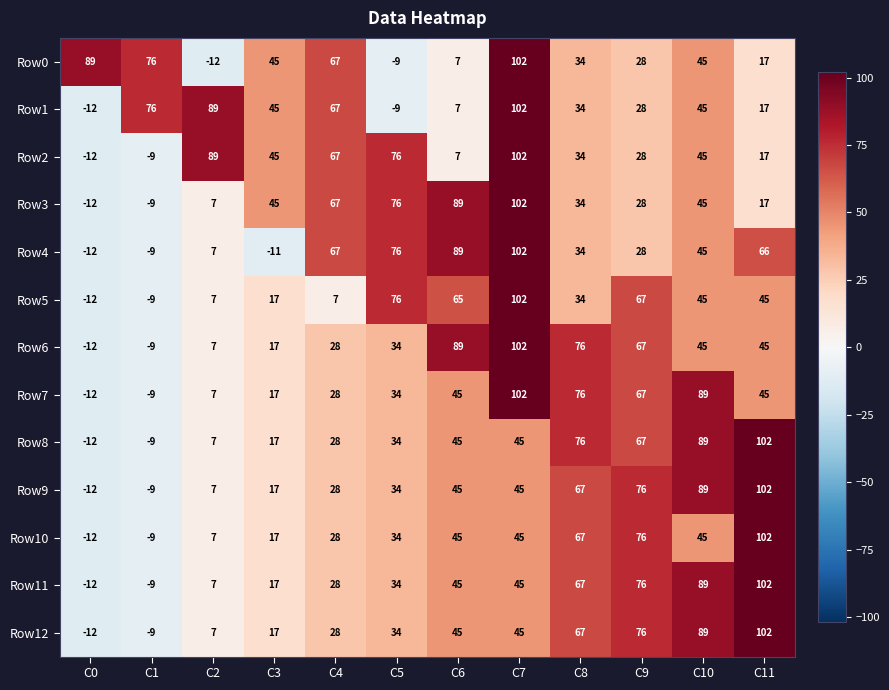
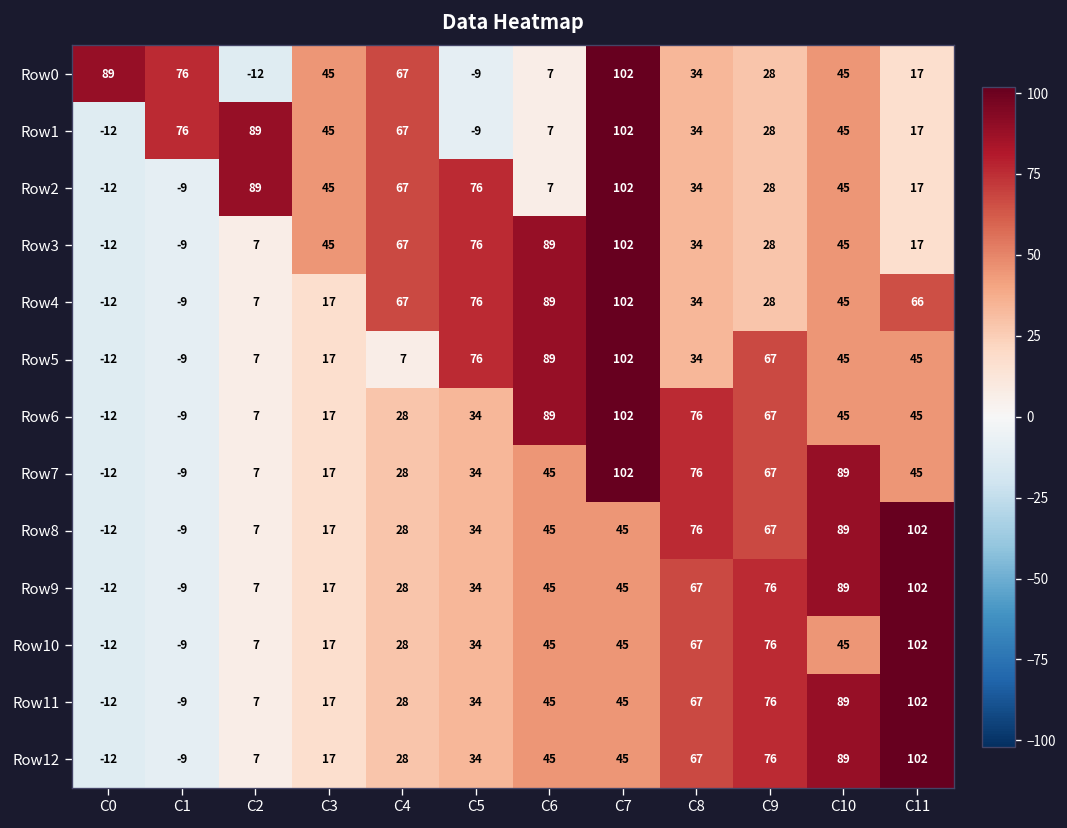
  {
    "Row0": {
      "C0": 89,
      "C1": 76,
      "C2": -12,
      "C3": 45,
      "C4": 67,
      "C5": -9,
      "C6": 7,
      "C7": 102,
      "C8": 34,
      "C9": 28,
      "C10": 45,
      "C11": 17
    },
    "Row1": {
      "C0": -12,
      "C1": 76,
      "C2": 89,
      "C3": 45,
      "C4": 67,
      "C5": -9,
      "C6": 7,
      "C7": 102,
      "C8": 34,
      "C9": 28,
      "C10": 45,
      "C11": 17
    },
    "Row2": {
      "C0": -12,
      "C1": -9,
      "C2": 89,
      "C3": 45,
      "C4": 67,
      "C5": 76,
      "C6": 7,
      "C7": 102,
      "C8": 34,
      "C9": 28,
      "C10": 45,
      "C11": 17
    },
    "Row3": {
      "C0": -12,
      "C1": -9,
      "C2": 7,
      "C3": 45,
      "C4": 67,
      "C5": 76,
      "C6": 89,
      "C7": 102,
      "C8": 34,
      "C9": 28,
      "C10": 45,
      "C11": 17
    },
    "Row4": {
      "C0": -12,
      "C1": -9,
      "C2": 7,
-     "C3": -11,
+     "C3": 17,
      "C4": 67,
      "C5": 76,
      "C6": 89,
      "C7": 102,
      "C8": 34,
      "C9": 28,
      "C10": 45,
      "C11": 66
    },
    "Row5": {
      "C0": -12,
      "C1": -9,
      "C2": 7,
      "C3": 17,
      "C4": 7,
      "C5": 76,
-     "C6": 65,
+     "C6": 89,
      "C7": 102,
      "C8": 34,
      "C9": 67,
      "C10": 45,
      "C11": 45
    },
    "Row6": {
      "C0": -12,
      "C1": -9,
      "C2": 7,
      "C3": 17,
      "C4": 28,
      "C5": 34,
      "C6": 89,
      "C7": 102,
      "C8": 76,
      "C9": 67,
      "C10": 45,
      "C11": 45
    },
    "Row7": {
      "C0": -12,
      "C1": -9,
      "C2": 7,
      "C3": 17,
      "C4": 28,
      "C5": 34,
      "C6": 45,
      "C7": 102,
      "C8": 76,
      "C9": 67,
      "C10": 89,
      "C11": 45
    },
    "Row8": {
      "C0": -12,
      "C1": -9,
      "C2": 7,
      "C3": 17,
      "C4": 28,
      "C5": 34,
      "C6": 45,
      "C7": 45,
      "C8": 76,
      "C9": 67,
      "C10": 89,
      "C11": 102
    },
    "Row9": {
      "C0": -12,
      "C1": -9,
      "C2": 7,
      "C3": 17,
      "C4": 28,
      "C5": 34,
      "C6": 45,
      "C7": 45,
      "C8": 67,
      "C9": 76,
      "C10": 89,
      "C11": 102
    },
    "Row10": {
      "C0": -12,
      "C1": -9,
      "C2": 7,
      "C3": 17,
      "C4": 28,
      "C5": 34,
      "C6": 45,
      "C7": 45,
      "C8": 67,
      "C9": 76,
      "C10": 45,
      "C11": 102
    },
    "Row11": {
      "C0": -12,
      "C1": -9,
      "C2": 7,
      "C3": 17,
      "C4": 28,
      "C5": 34,
      "C6": 45,
      "C7": 45,
      "C8": 67,
      "C9": 76,
      "C10": 89,
      "C11": 102
    },
    "Row12": {
      "C0": -12,
      "C1": -9,
      "C2": 7,
      "C3": 17,
      "C4": 28,
      "C5": 34,
      "C6": 45,
      "C7": 45,
      "C8": 67,
      "C9": 76,
      "C10": 89,
      "C11": 102
    }
  }
